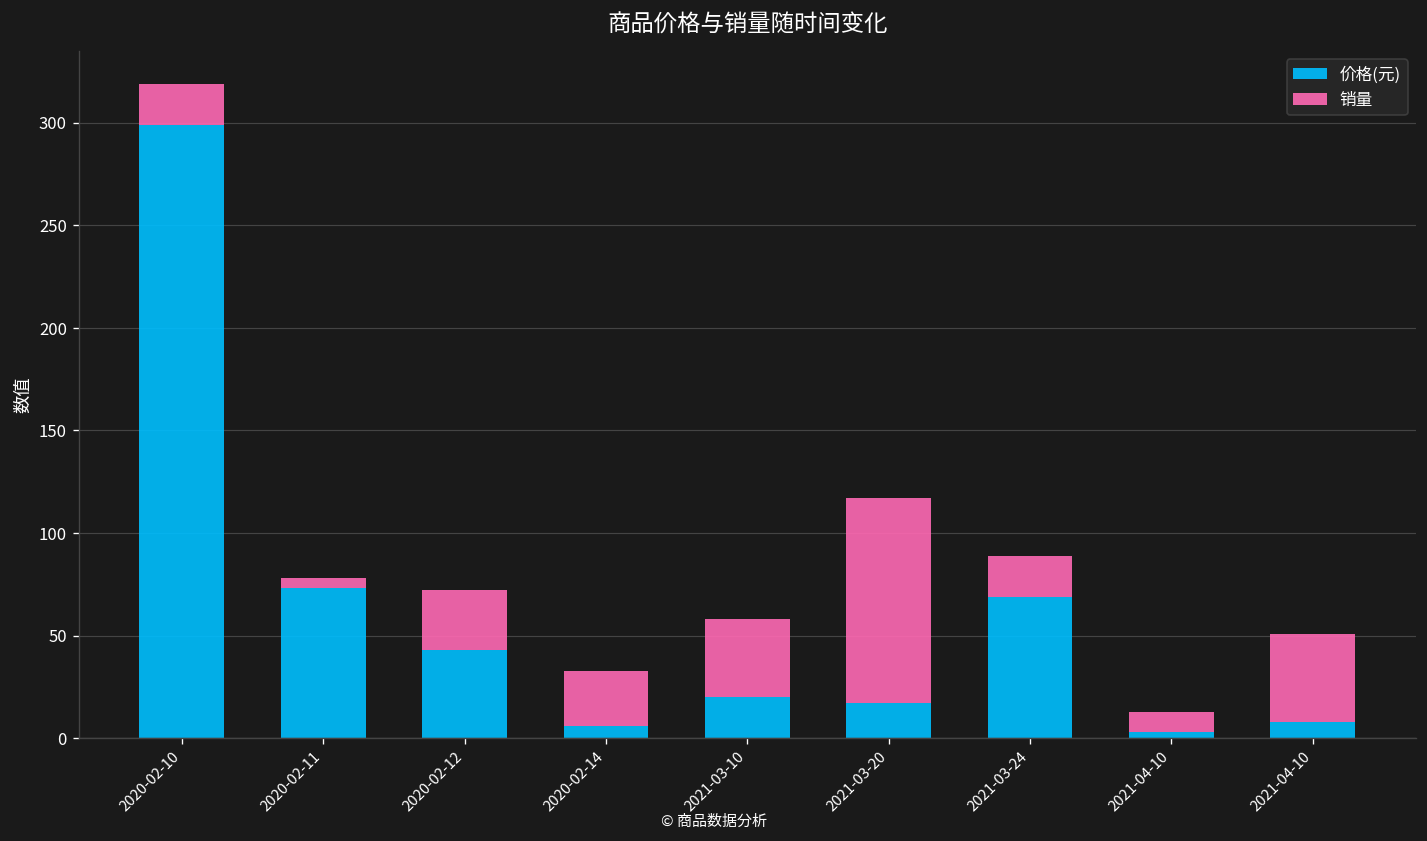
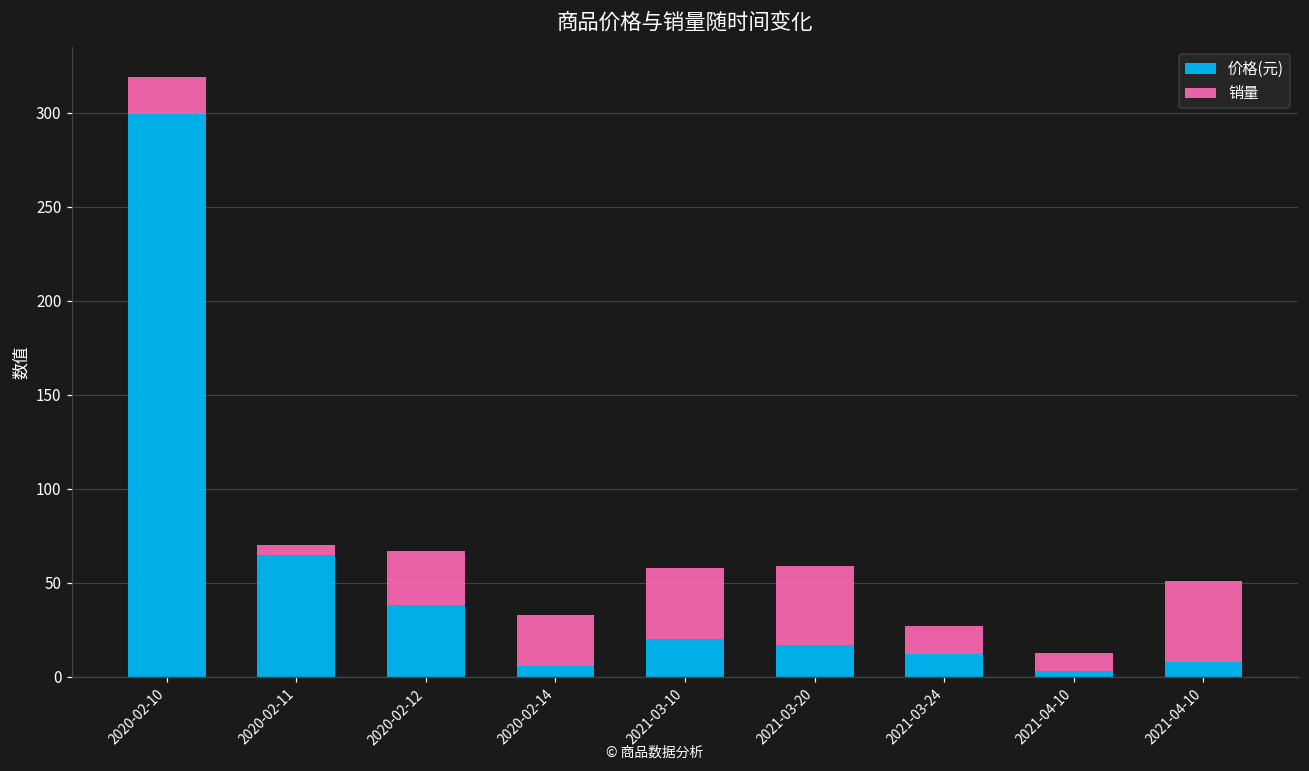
  {
    "价格(元)": {
      "2020-02-10": 299,
-     "2020-02-11": 73,
-     "2020-02-12": 43,
+     "2020-02-11": 65,
+     "2020-02-12": 38,
      "2020-02-14": 6,
      "2021-03-10": 20,
      "2021-03-20": 17,
-     "2021-03-24": 69
+     "2021-03-24": 12
    },
    "销量": {
      "2020-02-10": 20,
      "2020-02-11": 5,
      "2020-02-12": 29,
      "2020-02-14": 27,
      "2021-03-10": 38,
-     "2021-03-20": 100,
-     "2021-03-24": 20
+     "2021-03-20": 42,
+     "2021-03-24": 15
    }
  }
